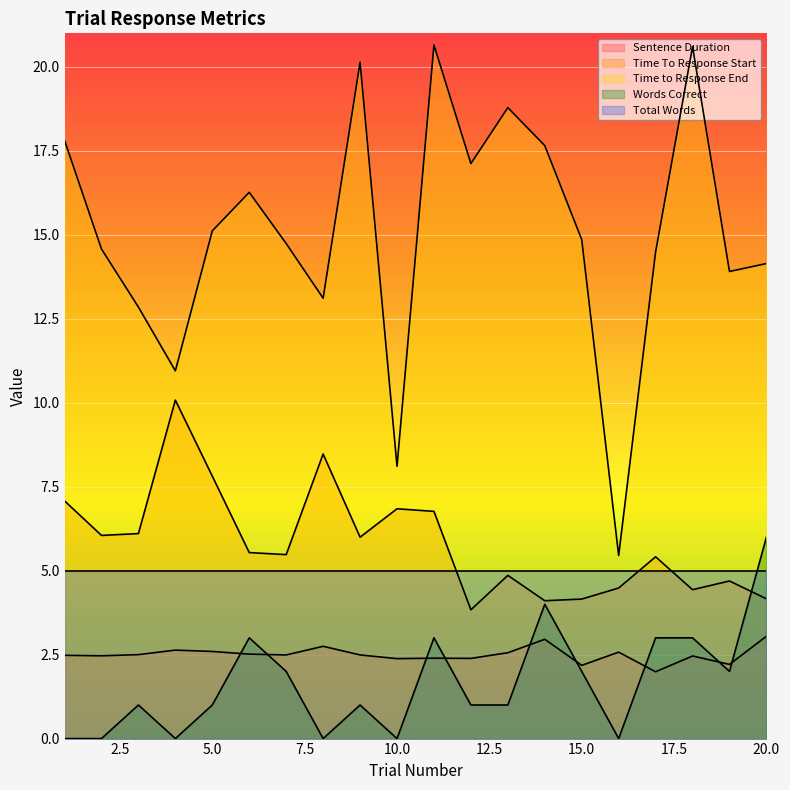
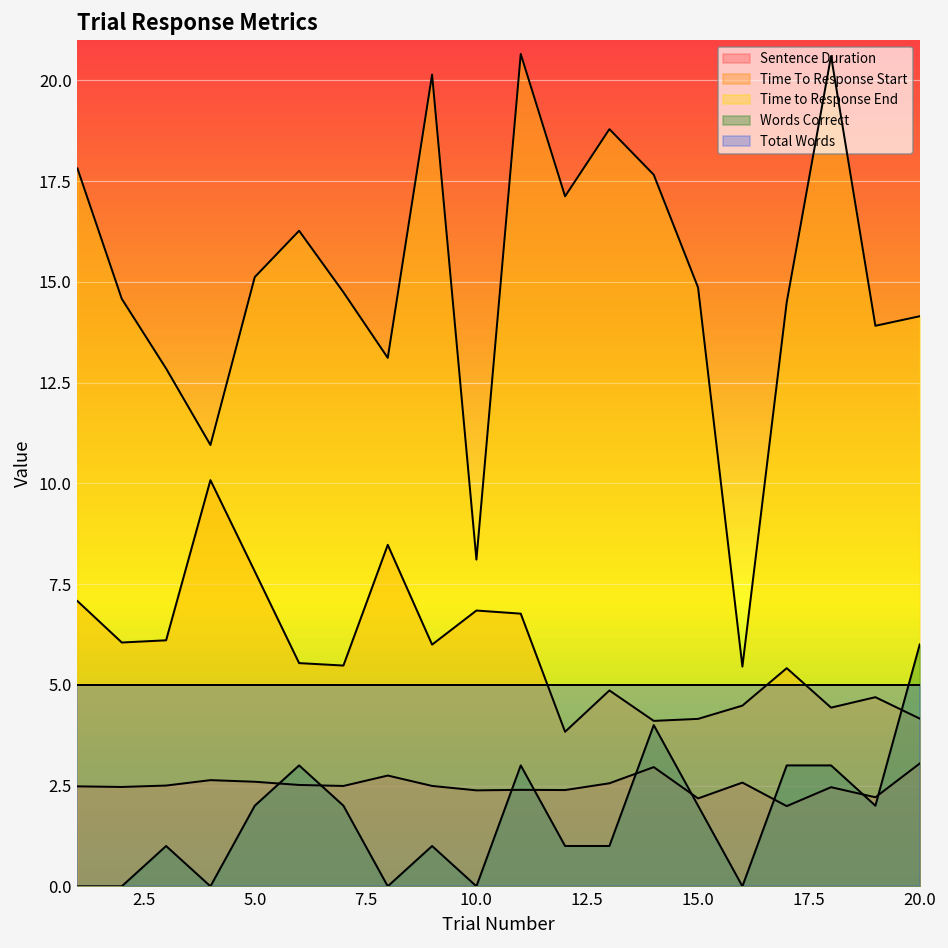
  {
    "Words Correct": {
-     "5.0": 1,
+     "5.0": 2,
      "10.0": 0,
      "15.0": 2,
      "20.0": 6
    },
    "Total Words": {
      "5.0": 5,
      "10.0": 5,
      "15.0": 5,
      "20.0": 5
    }
  }
